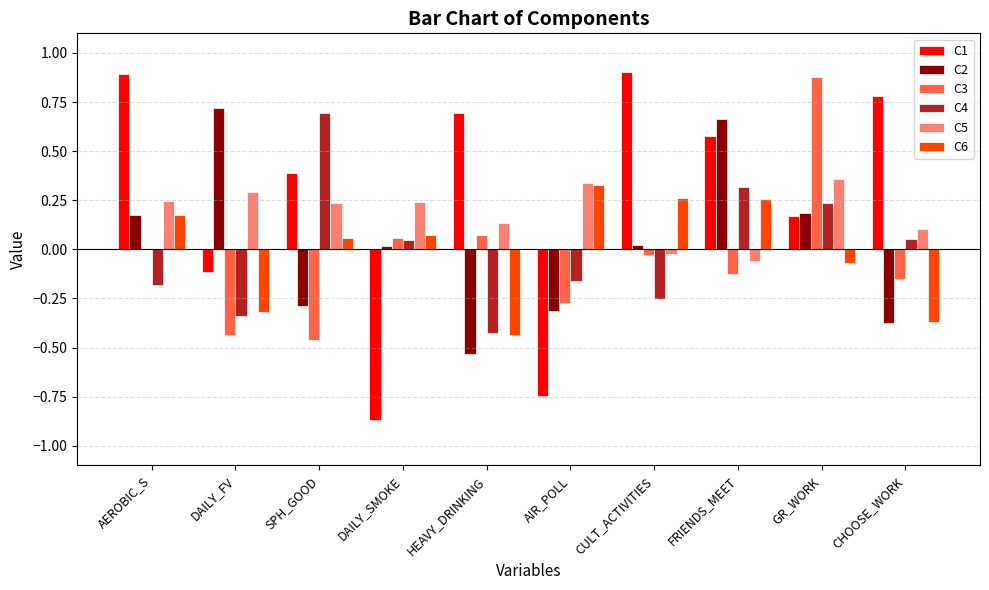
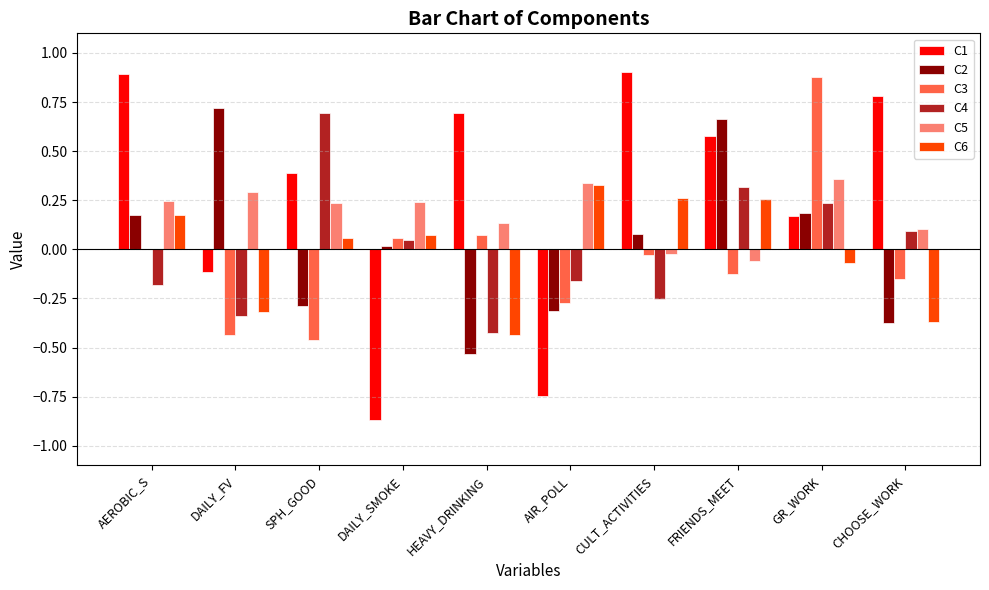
  {
    "C1": {
      "AEROBIC_S": 0.89,
      "DAILY_FV": -0.11,
      "SPH_GOOD": 0.39,
      "DAILY_SMOKE": -0.87,
      "HEAVY_DRINKING": 0.70,
      "AIR_POLL": -0.75,
      "CULT_ACTIVITIES": 0.90,
      "FRIENDS_MEET": 0.58,
      "GR_WORK": 0.17,
      "CHOOSE_WORK": 0.78
    },
    "C2": {
      "AEROBIC_S": 0.17,
      "DAILY_FV": 0.72,
      "SPH_GOOD": -0.29,
      "DAILY_SMOKE": 0.02,
      "HEAVY_DRINKING": -0.53,
      "AIR_POLL": -0.31,
-     "CULT_ACTIVITIES": 0.02,
+     "CULT_ACTIVITIES": 0.08,
      "FRIENDS_MEET": 0.66,
      "GR_WORK": 0.19,
      "CHOOSE_WORK": -0.37
    },
    "C4": {
      "AEROBIC_S": -0.18,
      "DAILY_FV": -0.34,
      "SPH_GOOD": 0.69,
      "DAILY_SMOKE": 0.05,
      "HEAVY_DRINKING": -0.42,
      "AIR_POLL": -0.16,
      "CULT_ACTIVITIES": -0.25,
      "FRIENDS_MEET": 0.32,
      "GR_WORK": 0.23,
-     "CHOOSE_WORK": 0.05
+     "CHOOSE_WORK": 0.09
    },
    "C6": {
      "AEROBIC_S": 0.18,
      "DAILY_FV": -0.32,
      "SPH_GOOD": 0.06,
      "DAILY_SMOKE": 0.07,
      "HEAVY_DRINKING": -0.44,
      "AIR_POLL": 0.33,
      "CULT_ACTIVITIES": 0.26,
      "FRIENDS_MEET": 0.25,
      "GR_WORK": -0.07,
      "CHOOSE_WORK": -0.37
    }
  }
